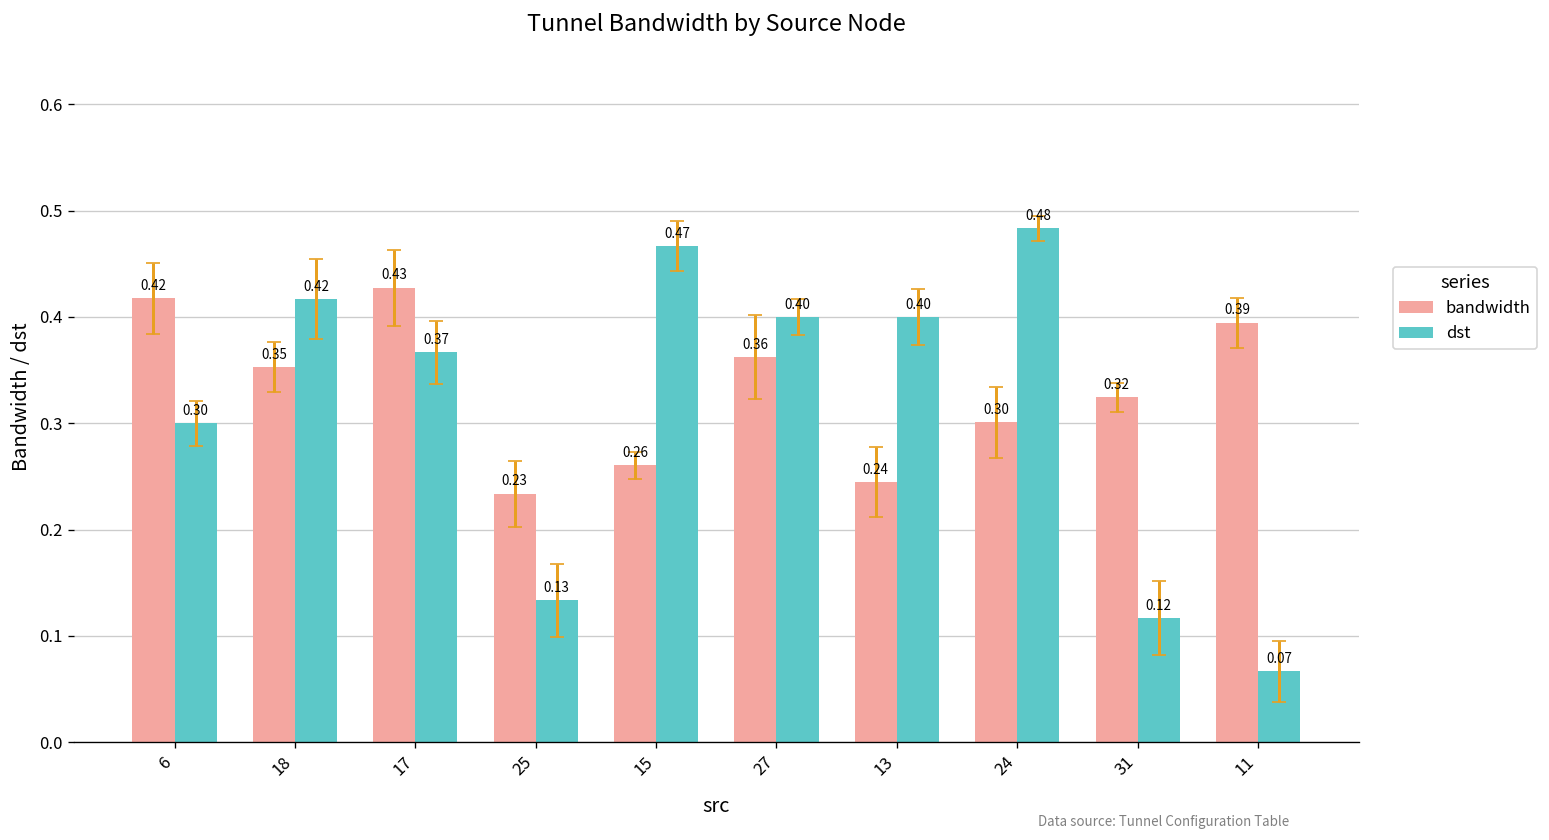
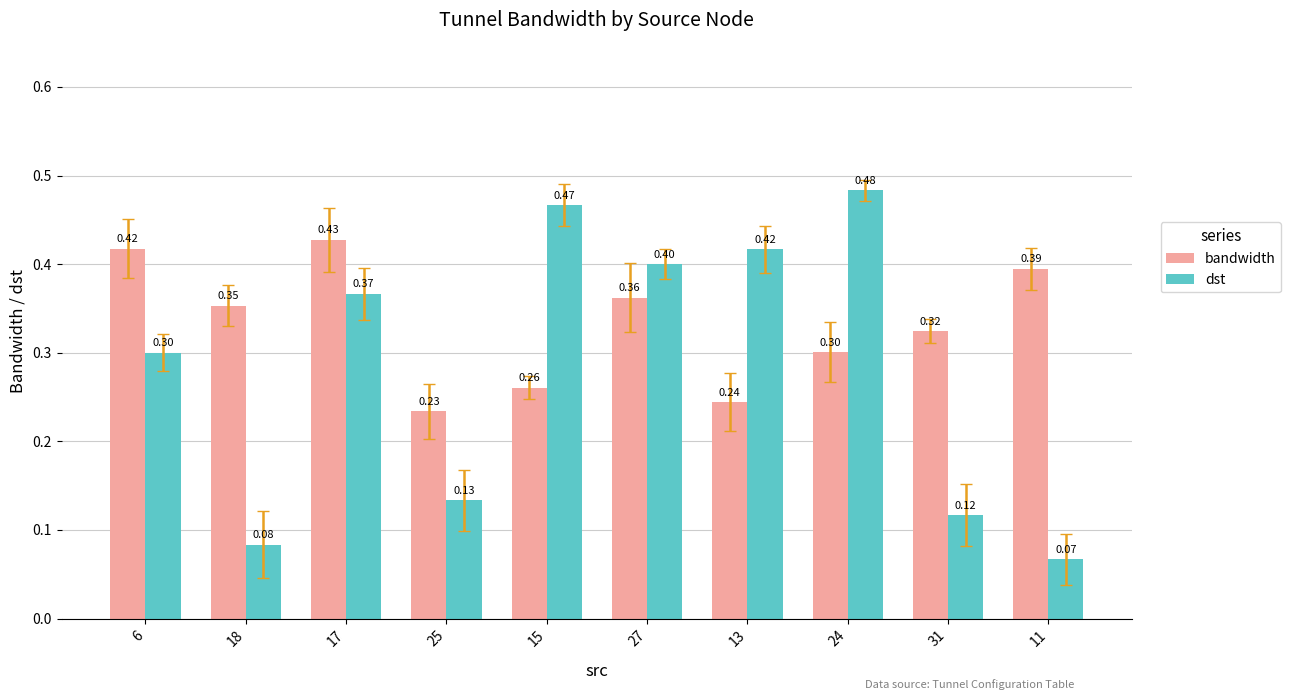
  {
    "bandwidth": {
      "6": 0.42,
      "18": 0.35,
      "17": 0.43,
      "25": 0.23,
      "27": 0.36,
      "13": 0.24,
      "24": 0.30,
      "11": 0.39
    },
    "dst": {
      "6": 0.30,
-     "18": 0.42,
+     "18": 0.08,
      "17": 0.37,
      "25": 0.13,
      "15": 0.47,
-     "13": 0.40,
+     "13": 0.42,
      "31": 0.12,
      "11": 0.07
    }
  }
